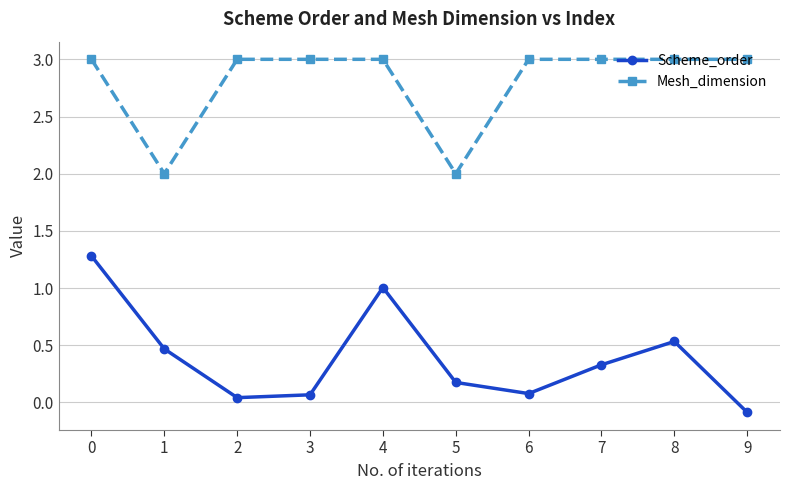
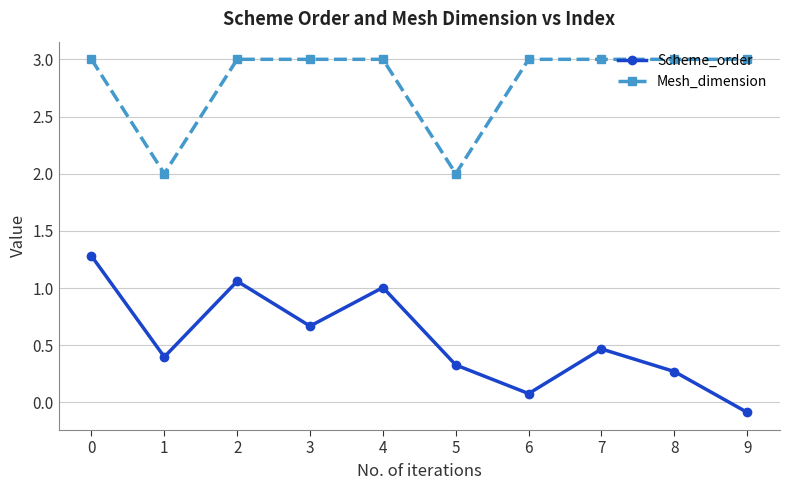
  {
    "Scheme_order": {
      "0": 1.28,
-     "1": 0.47,
-     "2": 0.04,
-     "3": 0.07,
+     "1": 0.40,
+     "2": 1.06,
+     "3": 0.67,
      "4": 1.00,
-     "5": 0.18,
+     "5": 0.33,
      "6": 0.08,
-     "7": 0.33,
-     "8": 0.53,
+     "7": 0.47,
+     "8": 0.27,
      "9": -0.09
    },
    "Mesh_dimension": {
      "0": 3.00,
      "1": 2.00,
      "2": 3.00,
      "3": 3.00,
      "4": 3.00,
      "5": 2.00,
      "6": 3.00,
      "7": 3.00,
      "8": 3.00,
      "9": 3.00
    }
  }
